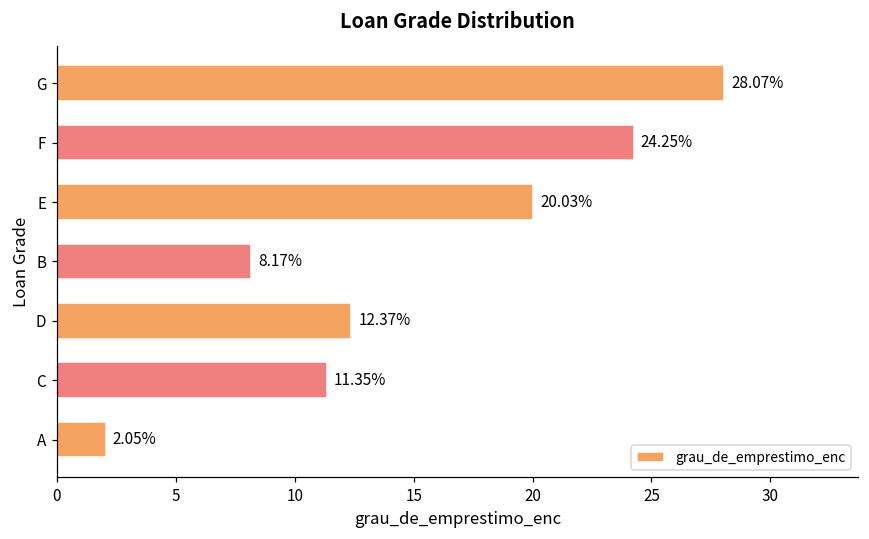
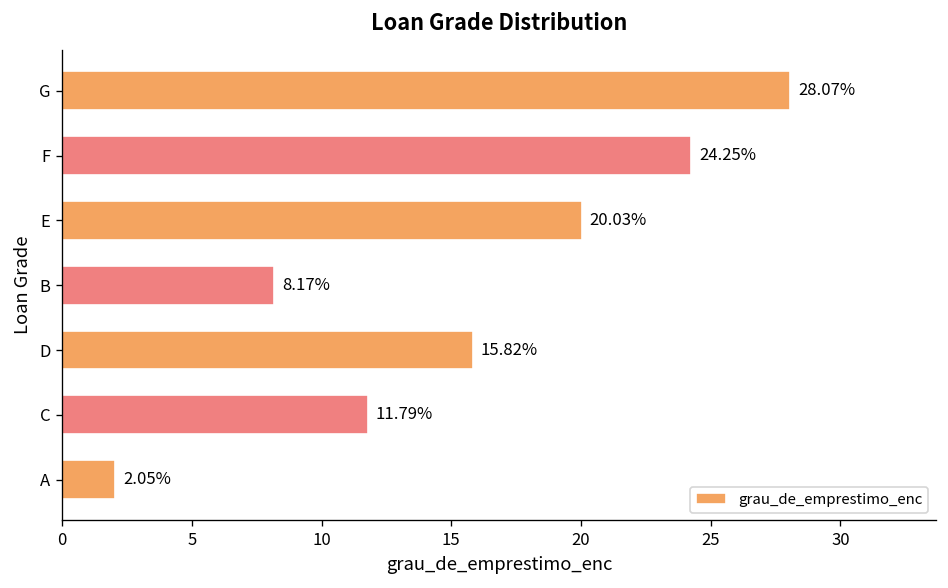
  {
    "G": "28.07%",
    "F": "24.25%",
    "E": "20.03%",
    "B": "8.17%",
-   "D": "12.37%",
-   "C": "11.35%",
+   "D": "15.82%",
+   "C": "11.79%",
    "A": "2.05%"
  }
